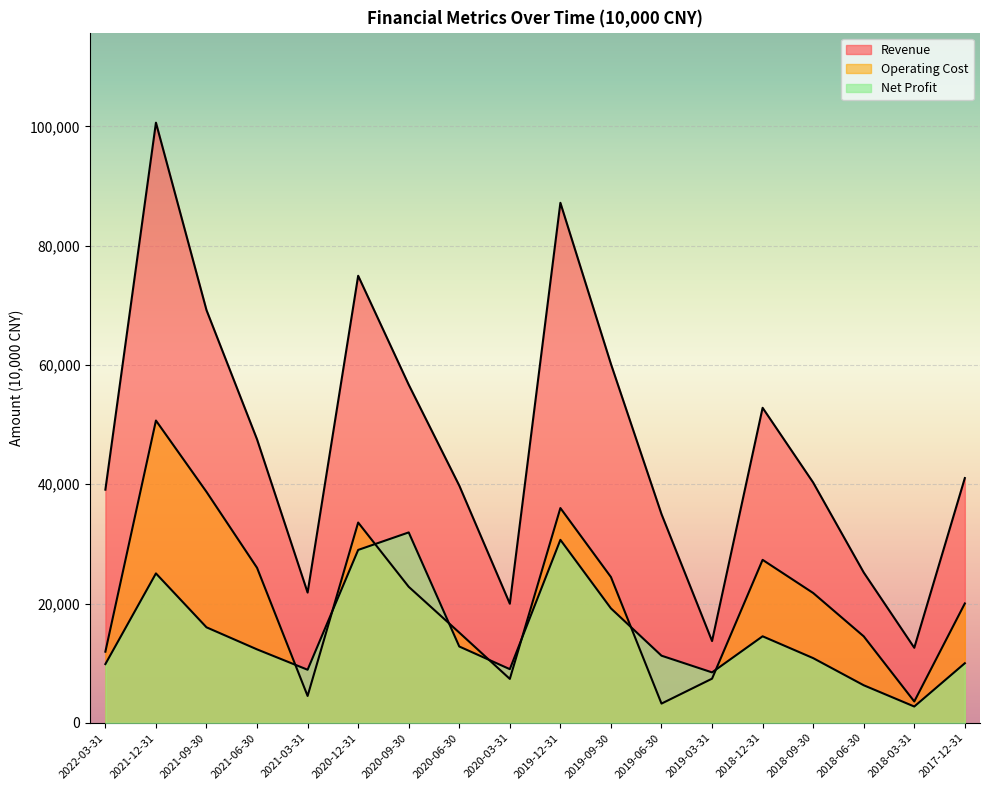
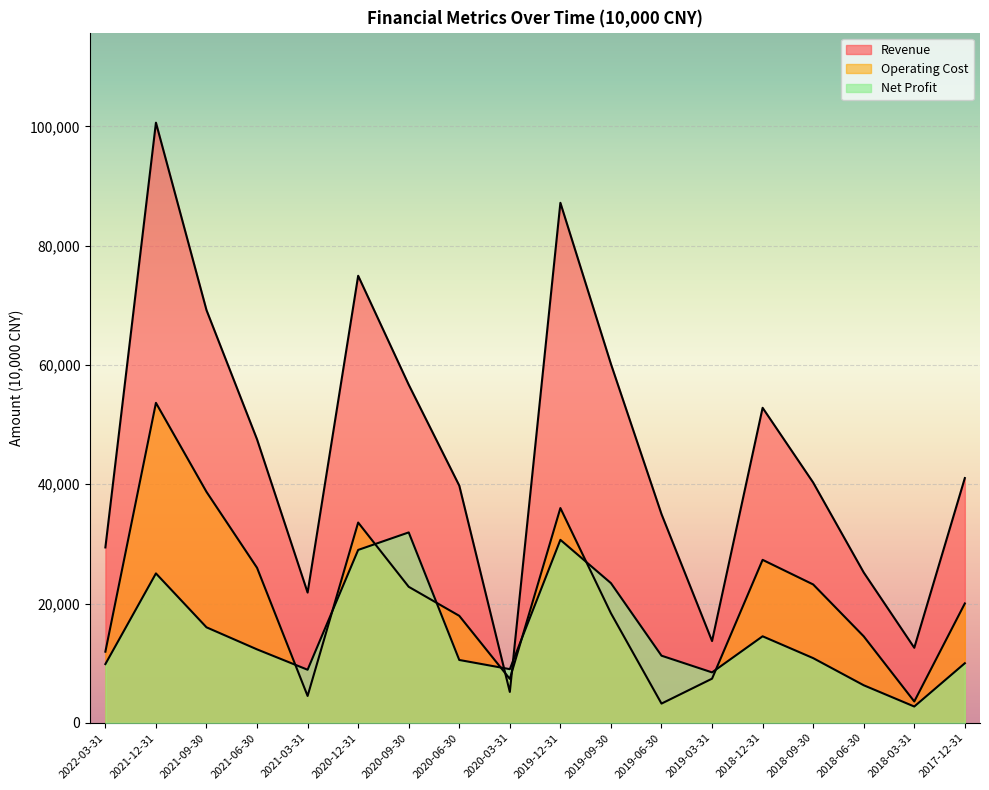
  {
    "Revenue": {
-     "2022-03-31": "39,000",
+     "2022-03-31": "29,000",
      "2021-12-31": "101,000",
      "2021-09-30": "69,000",
      "2021-06-30": "48,000",
      "2021-03-31": "22,000",
      "2020-12-31": "75,000",
      "2020-09-30": "57,000",
      "2020-06-30": "40,000",
-     "2020-03-31": "20,000",
+     "2020-03-31": "5,000",
      "2019-12-31": "87,000",
      "2019-09-30": "60,000",
      "2019-06-30": "35,000",
      "2019-03-31": "14,000",
      "2018-12-31": "53,000",
      "2018-09-30": "40,000",
      "2018-06-30": "25,000",
      "2018-03-31": "13,000",
      "2017-12-31": "41,000"
    },
    "Operating Cost": {
      "2022-03-31": "12,000",
-     "2021-12-31": "51,000",
+     "2021-12-31": "54,000",
      "2021-09-30": "39,000",
      "2021-06-30": "26,000",
      "2021-03-31": "5,000",
      "2020-12-31": "34,000",
      "2020-09-30": "23,000",
-     "2020-06-30": "15,000",
+     "2020-06-30": "18,000",
      "2020-03-31": "7,000",
      "2019-12-31": "36,000",
-     "2019-09-30": "24,000",
+     "2019-09-30": "18,000",
      "2019-06-30": "3,000",
      "2019-03-31": "7,000",
      "2018-12-31": "27,000",
-     "2018-09-30": "22,000",
+     "2018-09-30": "23,000",
      "2018-06-30": "14,000",
      "2018-03-31": "4,000",
      "2017-12-31": "20,000"
    },
    "Net Profit": {
      "2022-03-31": "10,000",
      "2021-12-31": "25,000",
      "2021-09-30": "16,000",
      "2021-06-30": "12,000",
      "2021-03-31": "9,000",
      "2020-12-31": "29,000",
      "2020-09-30": "32,000",
-     "2020-06-30": "13,000",
+     "2020-06-30": "11,000",
      "2020-03-31": "9,000",
      "2019-12-31": "31,000",
-     "2019-09-30": "19,000",
+     "2019-09-30": "23,000",
      "2019-06-30": "11,000",
      "2019-03-31": "8,000",
      "2018-12-31": "15,000",
      "2018-09-30": "11,000",
      "2018-06-30": "6,000",
      "2018-03-31": "3,000",
      "2017-12-31": "10,000"
    }
  }
